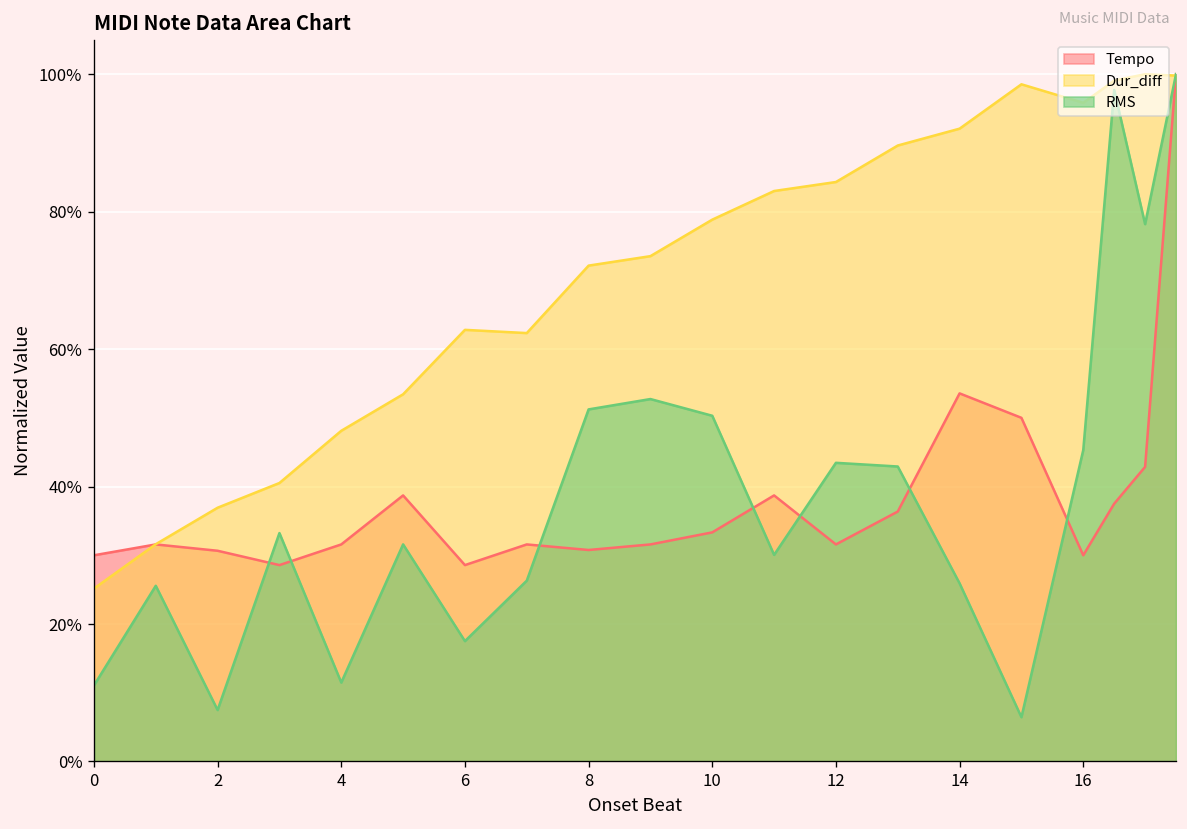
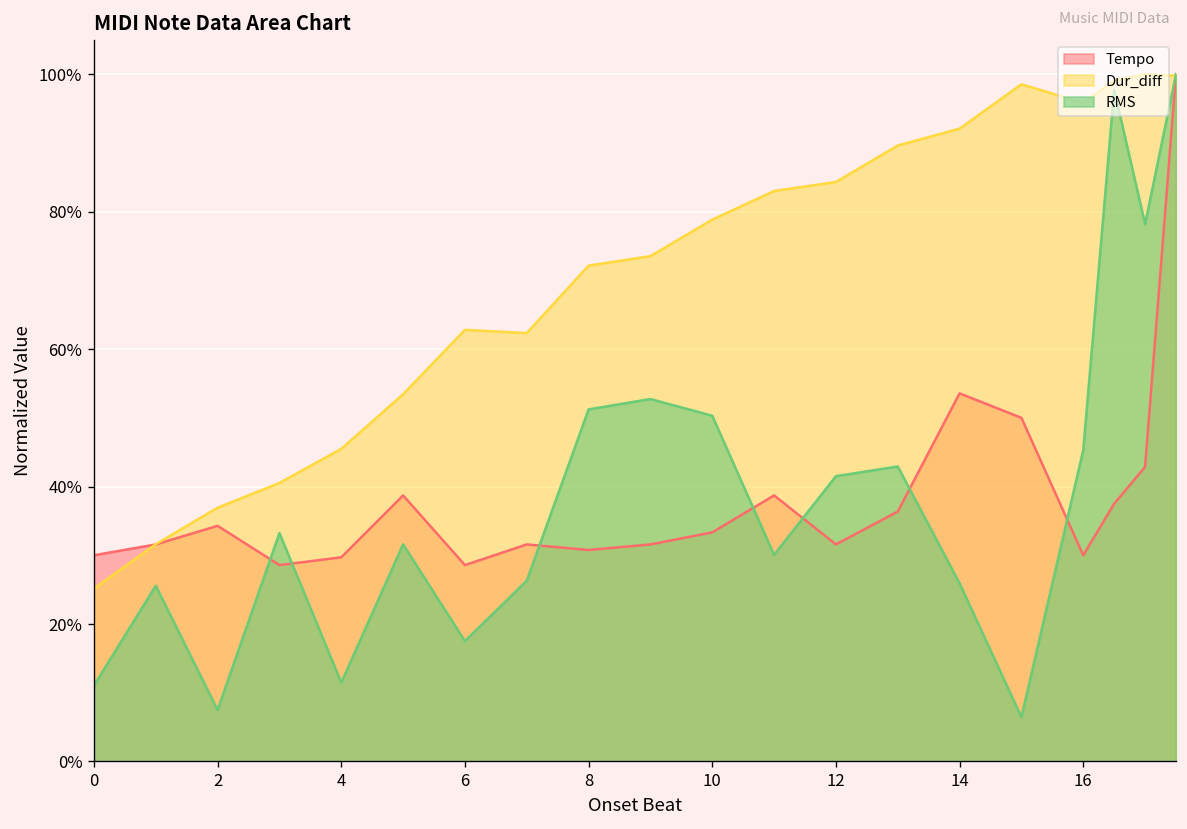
  {
    "Tempo": {
      "0": "30%",
-     "2": "31%",
-     "4": "32%",
+     "2": "34%",
+     "4": "30%",
      "6": "29%",
      "8": "31%",
      "10": "33%",
      "12": "32%",
      "14": "54%",
      "16": "30%"
    },
    "Dur_diff": {
      "0": "25%",
      "2": "37%",
-     "4": "48%",
+     "4": "45%",
      "6": "63%",
      "8": "72%",
      "10": "79%",
      "12": "84%",
      "14": "92%"
    },
    "RMS": {
      "0": "11%",
      "2": "7%",
      "4": "11%",
      "6": "18%",
      "8": "51%",
      "10": "50%",
-     "12": "43%",
+     "12": "42%",
      "14": "26%",
      "16": "45%"
    }
  }
